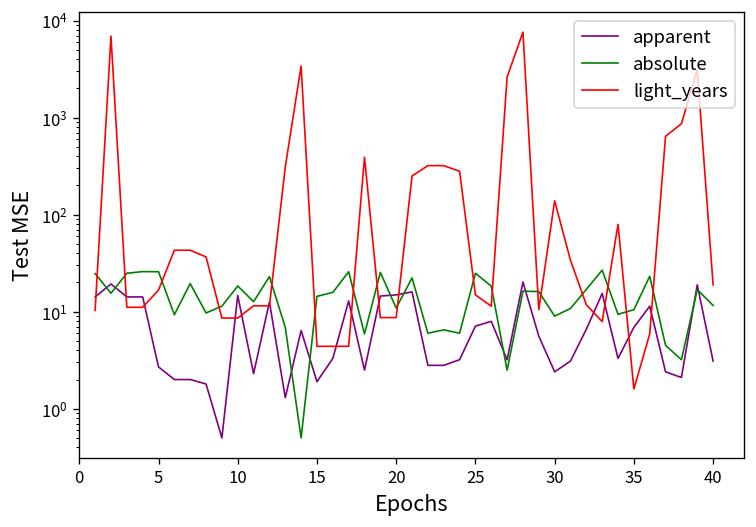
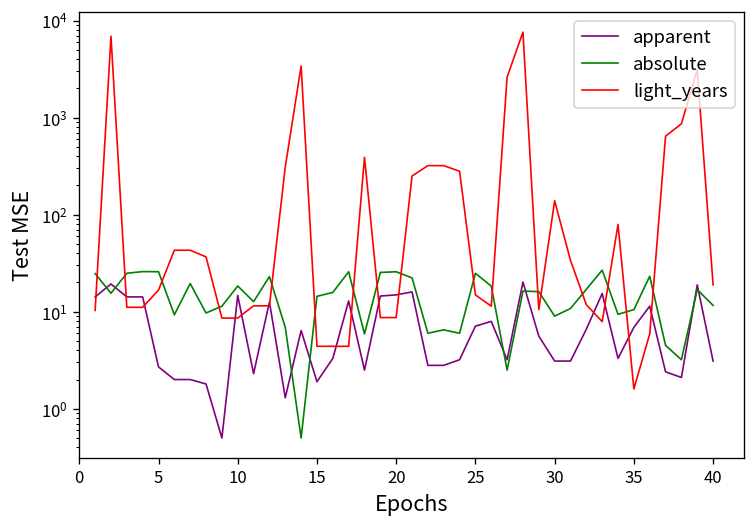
  {
    "apparent": {
      "5": 2.7,
      "10": 15,
      "15": 1.9,
      "20": 15,
      "25": 7,
-     "30": 2.4,
+     "30": 3.1,
      "35": 7,
      "40": 3.1
    },
    "absolute": {
      "5": 26,
      "10": 18,
      "15": 14,
-     "20": 11,
+     "20": 26,
      "25": 25,
      "30": 9,
      "35": 11,
      "40": 12
    },
    "light_years": {
      "5": 17,
      "10": 9,
      "15": 4,
      "20": 9,
      "25": 15,
      "30": 140,
      "35": 1.6,
      "40": 19
    }
  }
